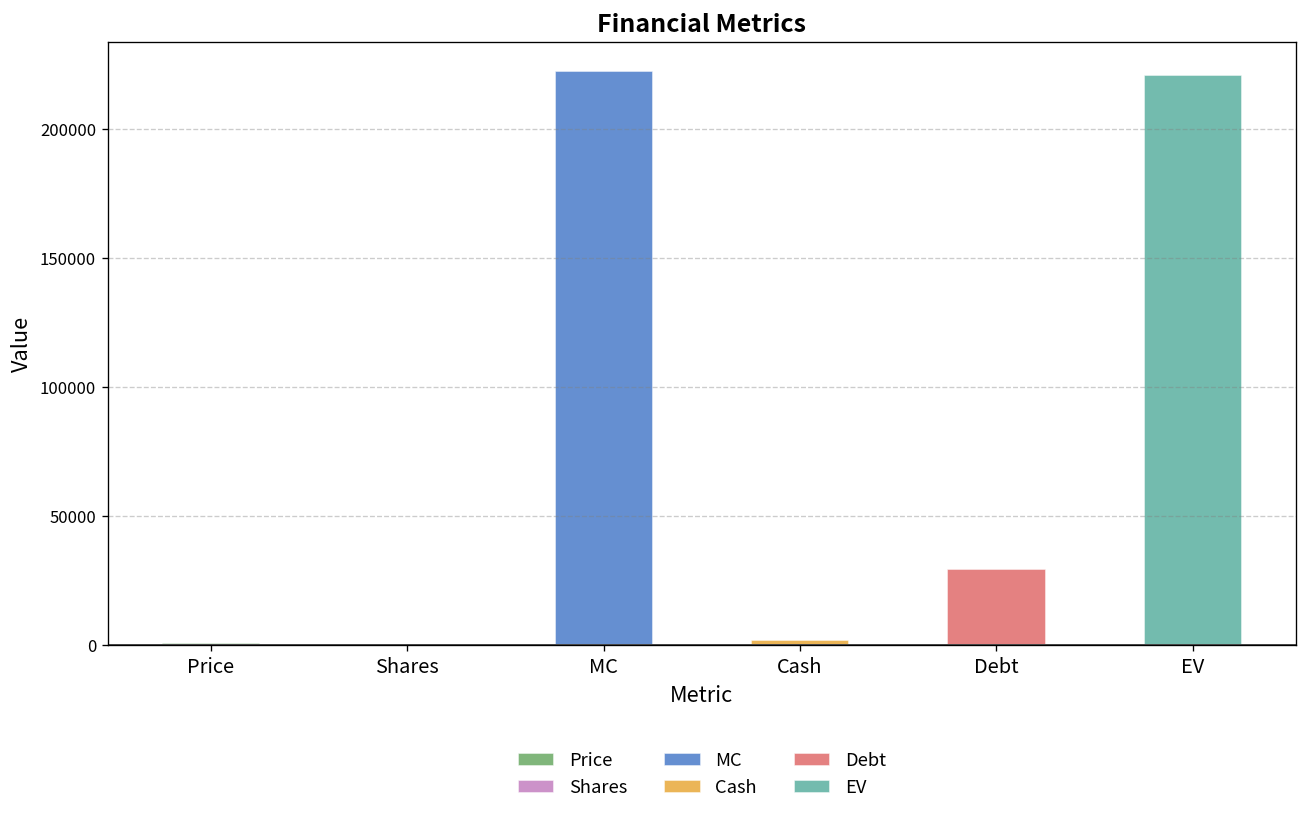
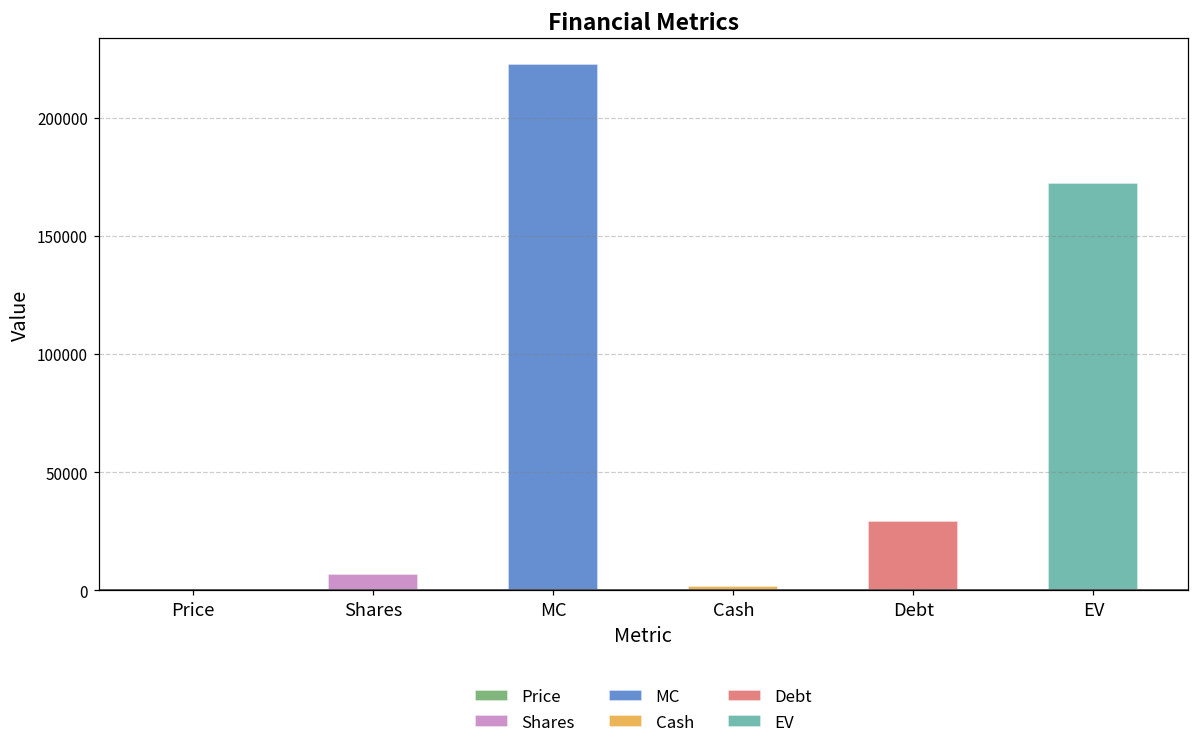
  {
-   "Shares": 0,
+   "Shares": 7000,
    "MC": 223000,
    "Cash": 2000,
    "Debt": 29000,
-   "EV": 221000
+   "EV": 172000
  }
